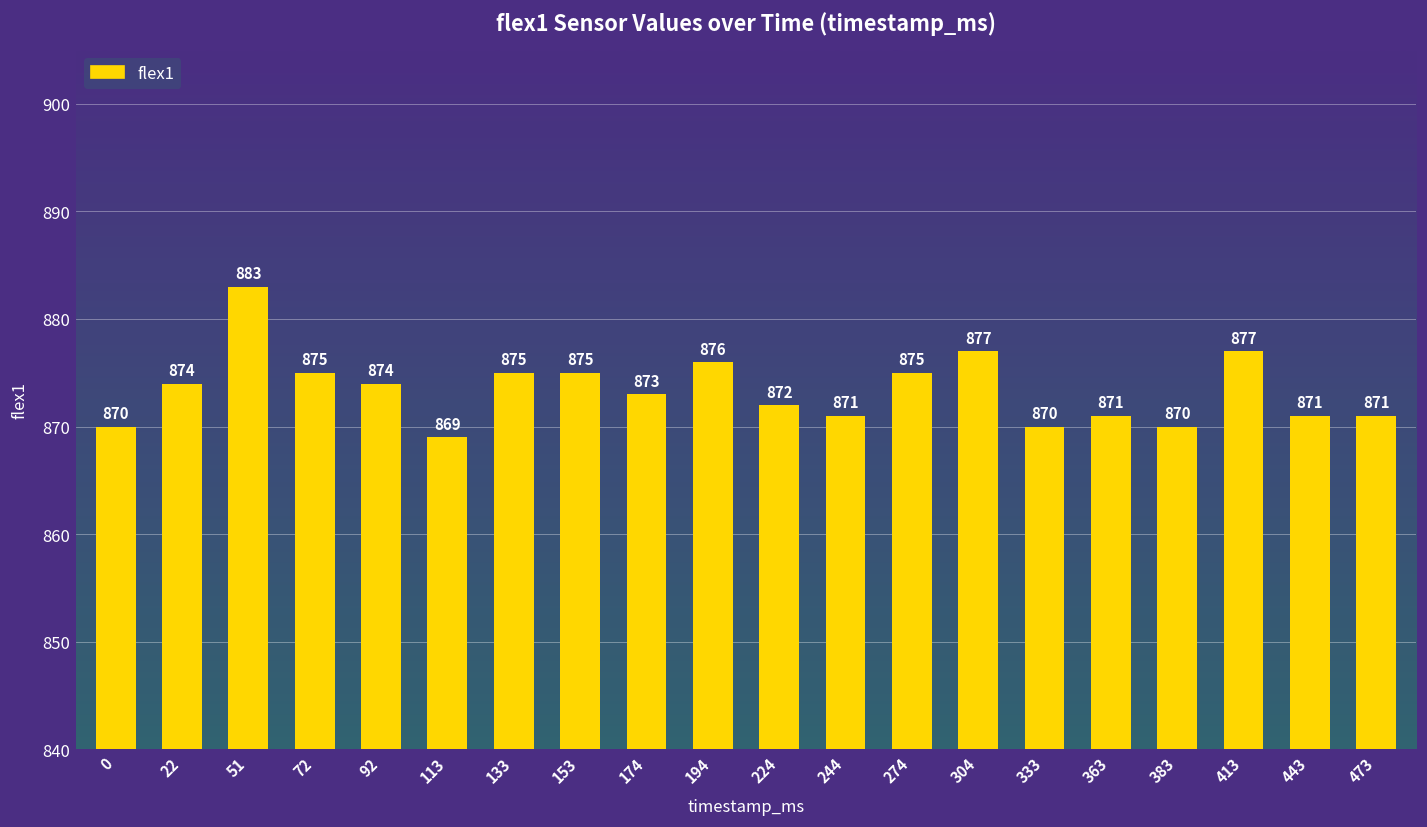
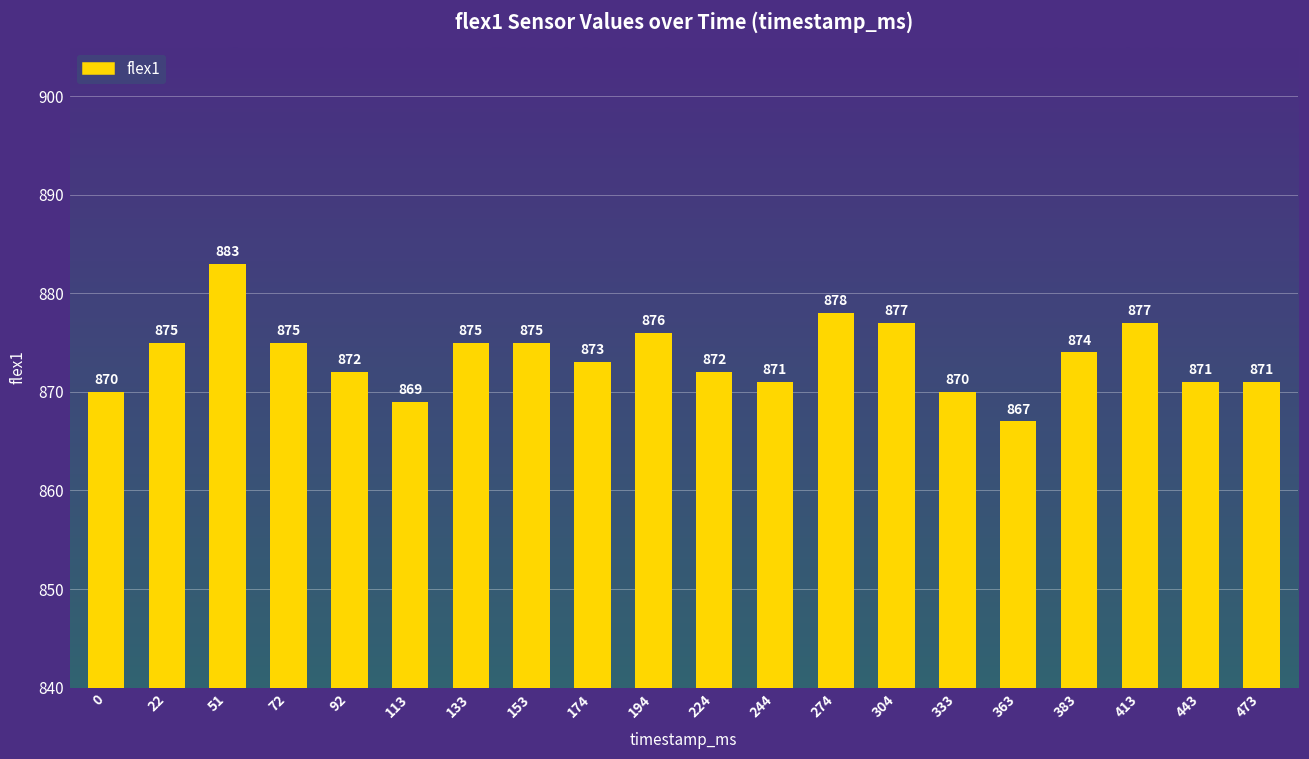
  {
    "0": 870,
-   "22": 874,
+   "22": 875,
    "51": 883,
    "72": 875,
-   "92": 874,
+   "92": 872,
    "113": 869,
    "133": 875,
    "153": 875,
    "174": 873,
    "194": 876,
    "224": 872,
    "244": 871,
-   "274": 875,
+   "274": 878,
    "304": 877,
    "333": 870,
-   "363": 871,
-   "383": 870,
+   "363": 867,
+   "383": 874,
    "413": 877,
    "443": 871,
    "473": 871
  }
